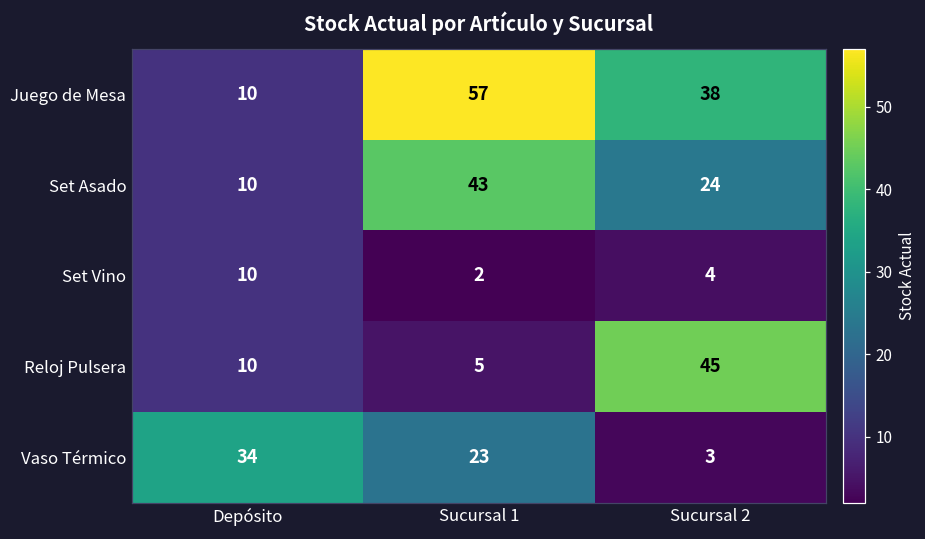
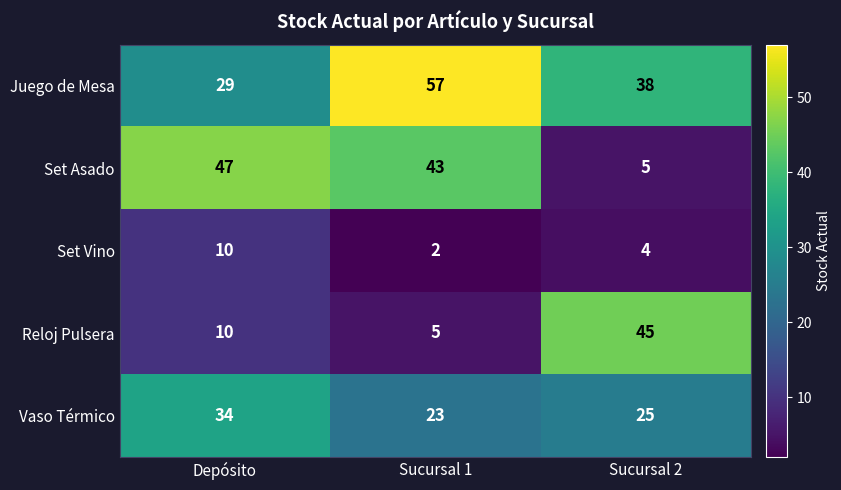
  {
    "Juego de Mesa": {
-     "Depósito": 10,
+     "Depósito": 29,
      "Sucursal 1": 57,
      "Sucursal 2": 38
    },
    "Set Asado": {
-     "Depósito": 10,
+     "Depósito": 47,
      "Sucursal 1": 43,
-     "Sucursal 2": 24
+     "Sucursal 2": 5
    },
    "Set Vino": {
      "Depósito": 10,
      "Sucursal 1": 2,
      "Sucursal 2": 4
    },
    "Reloj Pulsera": {
      "Depósito": 10,
      "Sucursal 1": 5,
      "Sucursal 2": 45
    },
    "Vaso Térmico": {
      "Depósito": 34,
      "Sucursal 1": 23,
-     "Sucursal 2": 3
+     "Sucursal 2": 25
    }
  }
